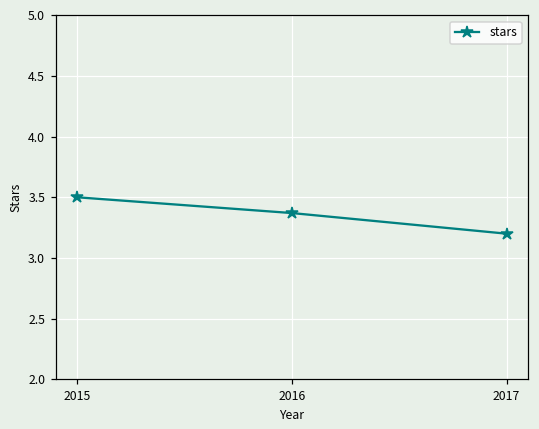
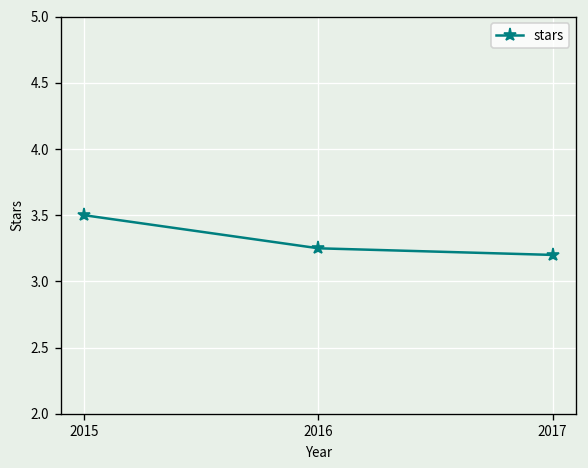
  {
    "2015": 3.50,
-   "2016": 3.37,
+   "2016": 3.25,
    "2017": 3.20
  }
